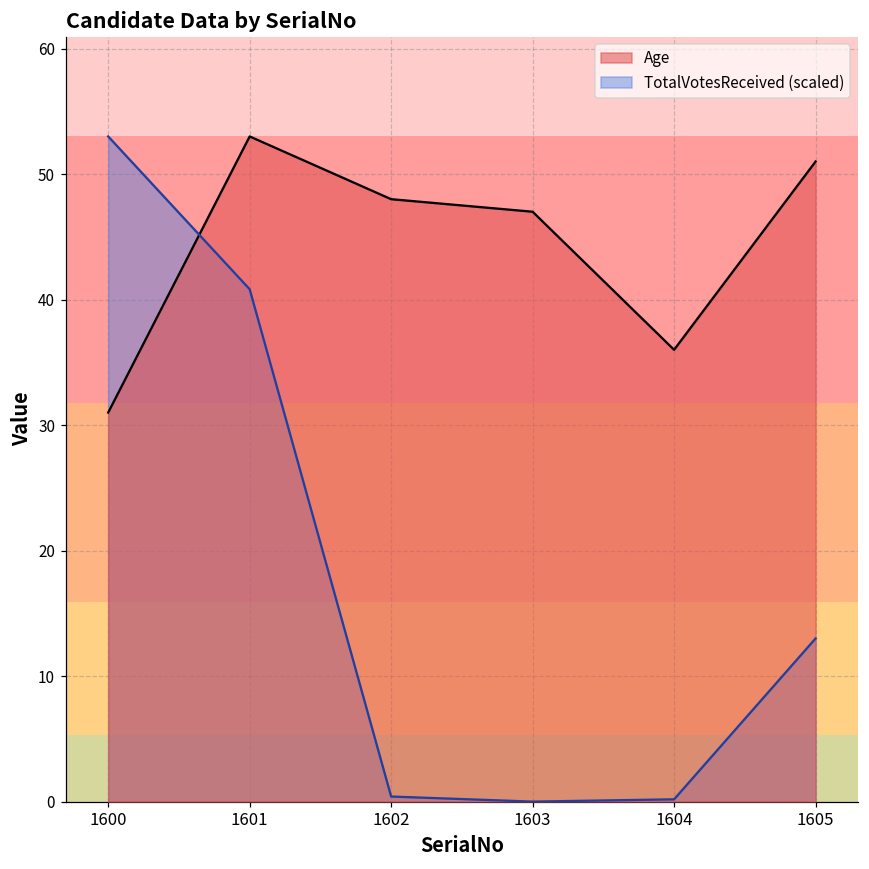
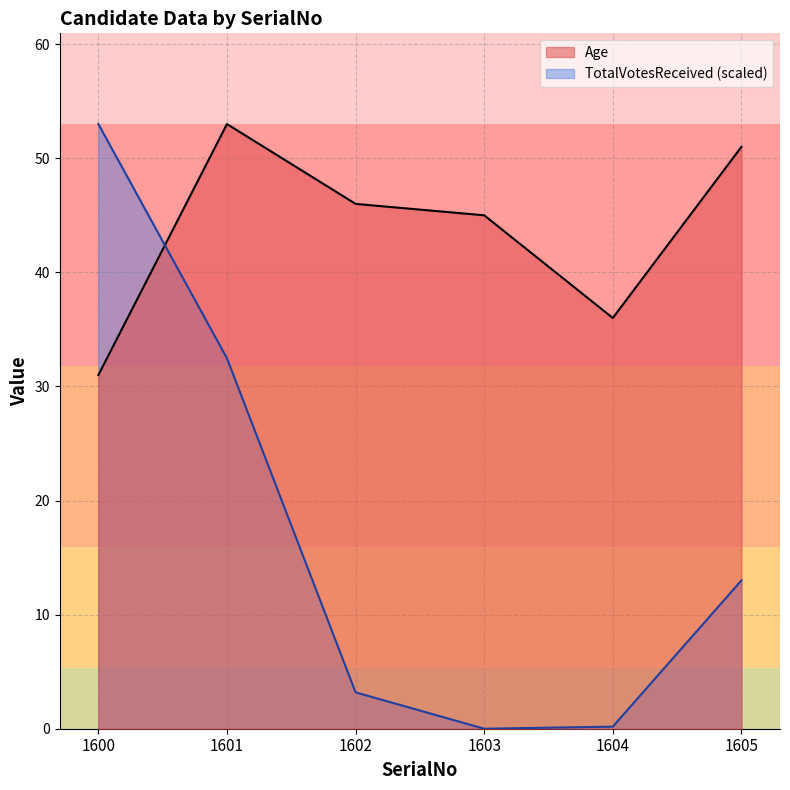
  {
    "Age": {
      "1600": 31,
      "1601": 53,
-     "1602": 48,
-     "1603": 47,
+     "1602": 46,
+     "1603": 45,
      "1604": 36,
      "1605": 51
    },
    "TotalVotesReceived (scaled)": {
      "1600": 53.0,
-     "1601": 40.8,
-     "1602": 0.4,
+     "1601": 32.5,
+     "1602": 3.2,
      "1603": 0.0,
      "1604": 0.2,
      "1605": 13.0
    }
  }
